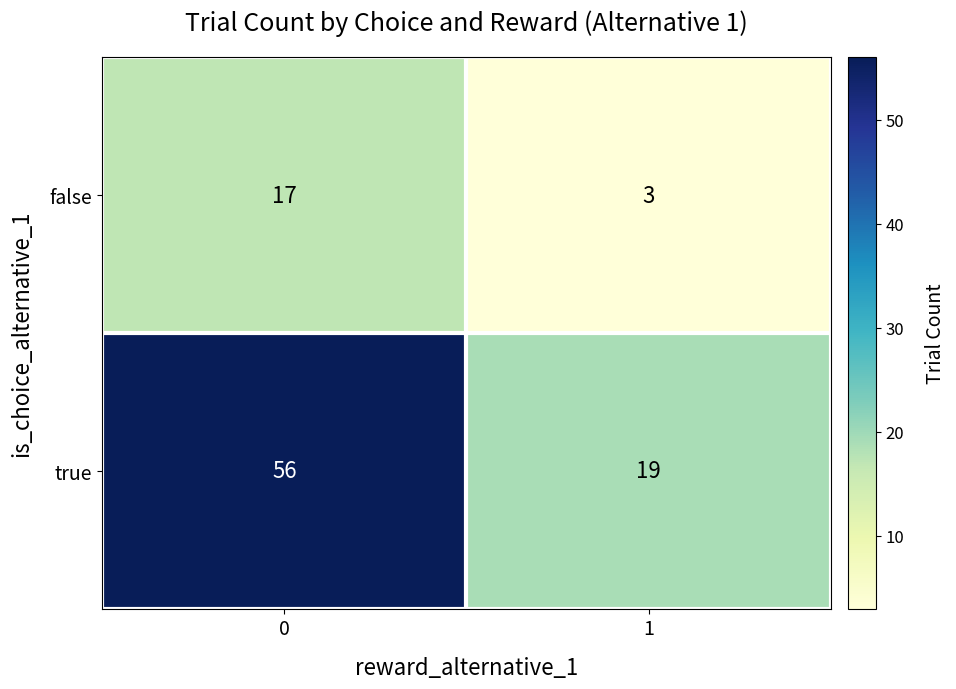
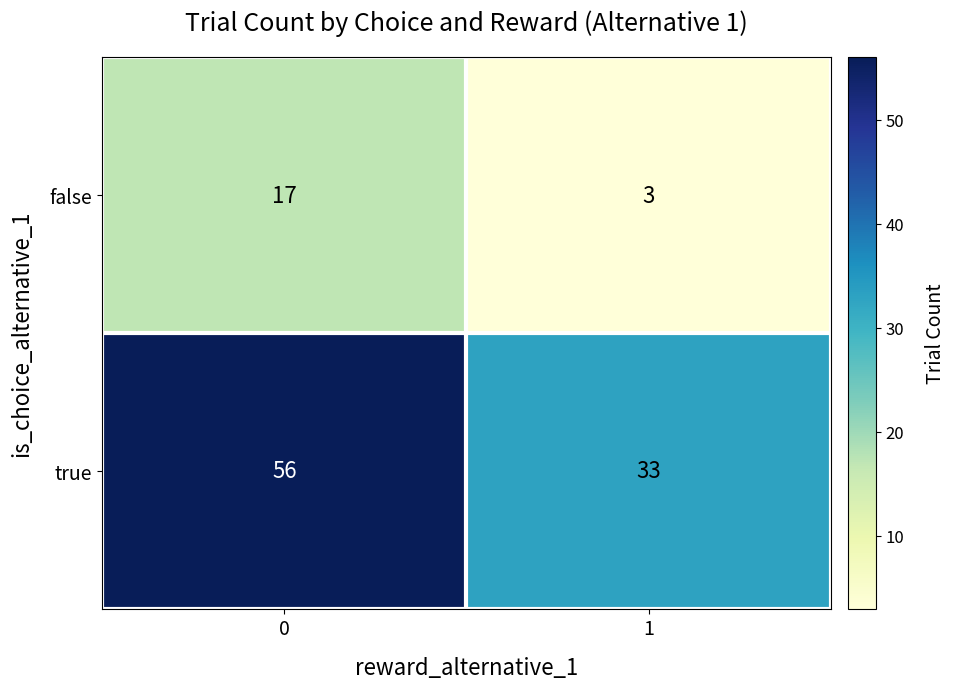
  {
    "false": {
      "0": 17,
      "1": 3
    },
    "true": {
      "0": 56,
-     "1": 19
+     "1": 33
    }
  }
